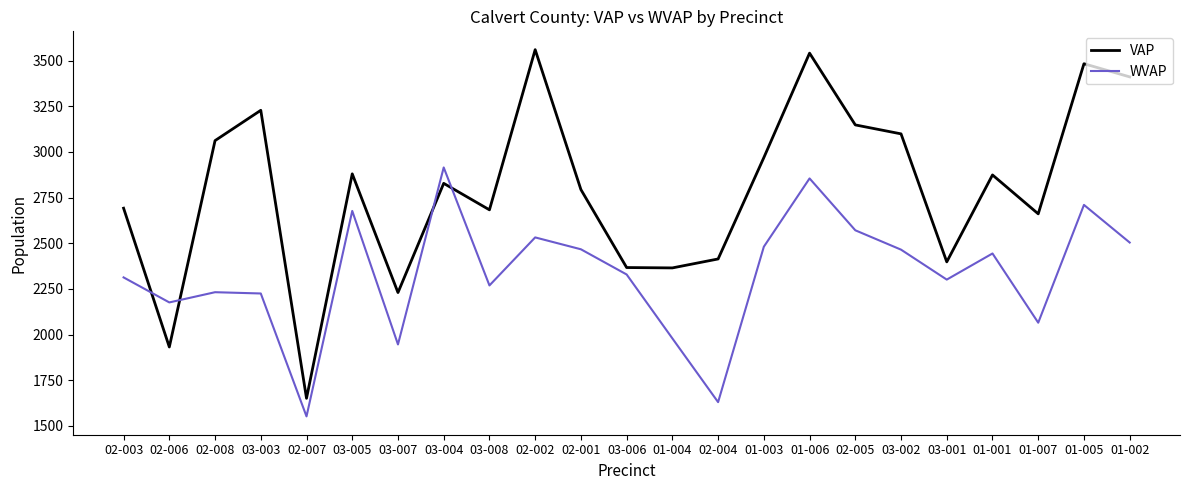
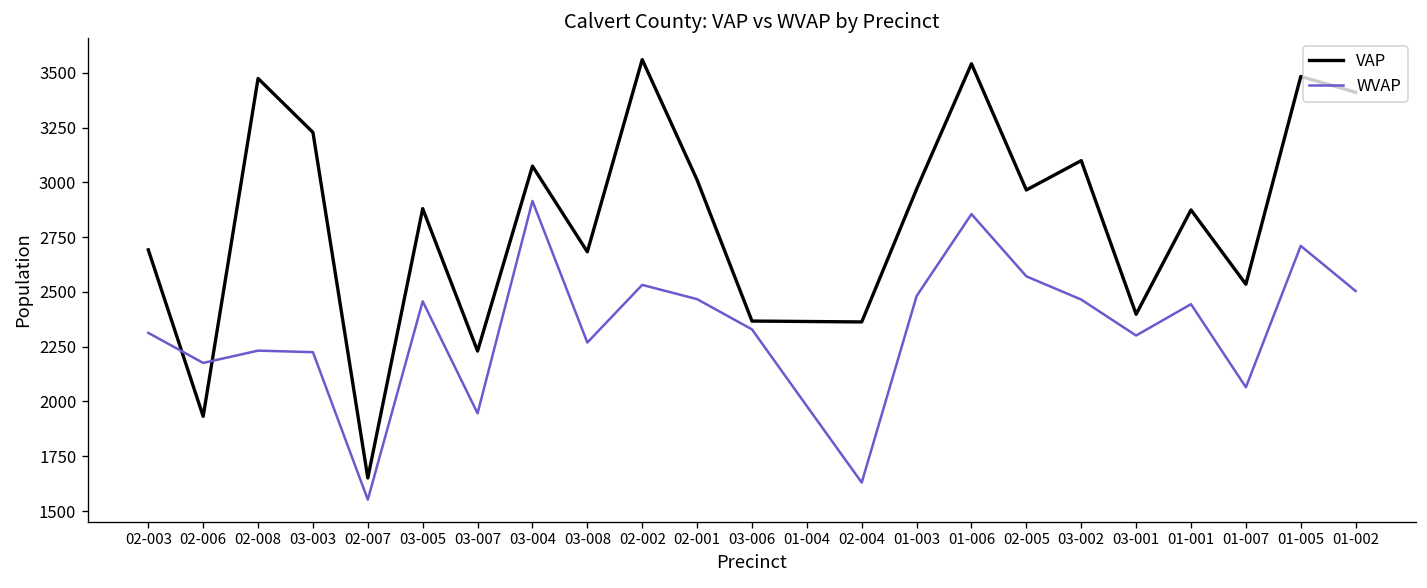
  {
    "VAP": {
      "02-003": 2690,
      "02-006": 1930,
-     "02-008": 3060,
+     "02-008": 3470,
      "03-003": 3230,
      "02-007": 1650,
      "03-005": 2880,
      "03-007": 2230,
-     "03-004": 2830,
+     "03-004": 3070,
      "03-008": 2680,
      "02-002": 3560,
-     "02-001": 2790,
+     "02-001": 3010,
      "03-006": 2370,
      "01-004": 2370,
-     "02-004": 2410,
+     "02-004": 2360,
      "01-003": 2970,
      "01-006": 3540,
-     "02-005": 3150,
+     "02-005": 2970,
      "03-002": 3100,
      "03-001": 2400,
      "01-001": 2870,
-     "01-007": 2660,
+     "01-007": 2540,
      "01-005": 3480
    },
    "WVAP": {
      "02-003": 2310,
      "02-006": 2180,
      "02-008": 2230,
      "03-003": 2230,
      "02-007": 1550,
-     "03-005": 2680,
+     "03-005": 2460,
      "03-007": 1950,
      "03-004": 2920,
      "03-008": 2270,
      "02-002": 2530,
      "02-001": 2470,
      "03-006": 2330,
      "01-004": 1980,
      "02-004": 1630,
      "01-003": 2480,
      "01-006": 2860,
      "02-005": 2570,
      "03-002": 2470,
      "03-001": 2300,
      "01-001": 2440,
      "01-007": 2070,
      "01-005": 2710,
      "01-002": 2500
    }
  }
